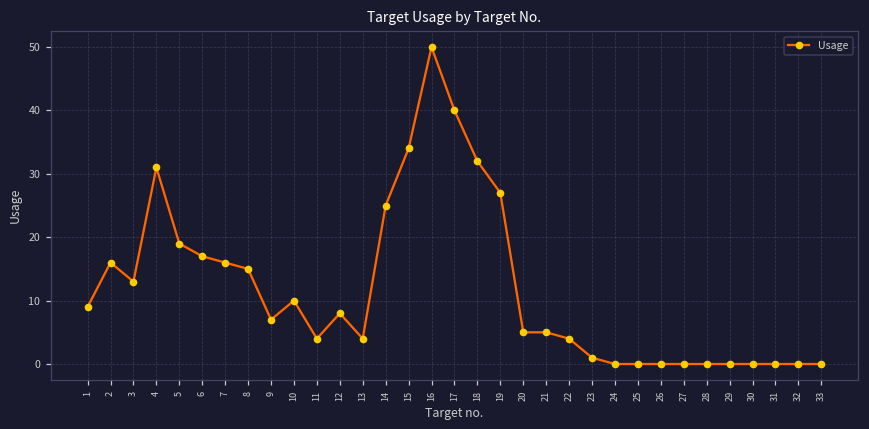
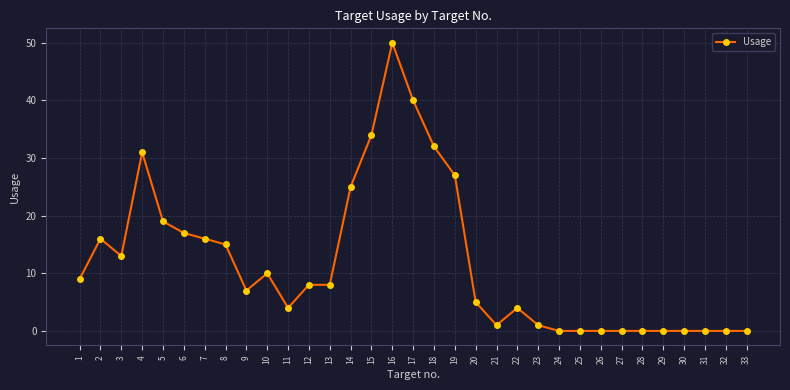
  {
    "1": 9,
    "2": 16,
    "3": 13,
    "4": 31,
    "5": 19,
    "6": 17,
    "7": 16,
    "8": 15,
    "9": 7,
    "10": 10,
    "11": 4,
    "12": 8,
-   "13": 4,
+   "13": 8,
    "14": 25,
    "15": 34,
    "16": 50,
    "17": 40,
    "18": 32,
    "19": 27,
    "20": 5,
-   "21": 5,
+   "21": 1,
    "22": 4,
    "23": 1,
    "24": 0,
    "25": 0,
    "26": 0,
    "27": 0,
    "28": 0,
    "29": 0,
    "30": 0,
    "31": 0,
    "32": 0,
    "33": 0
  }
